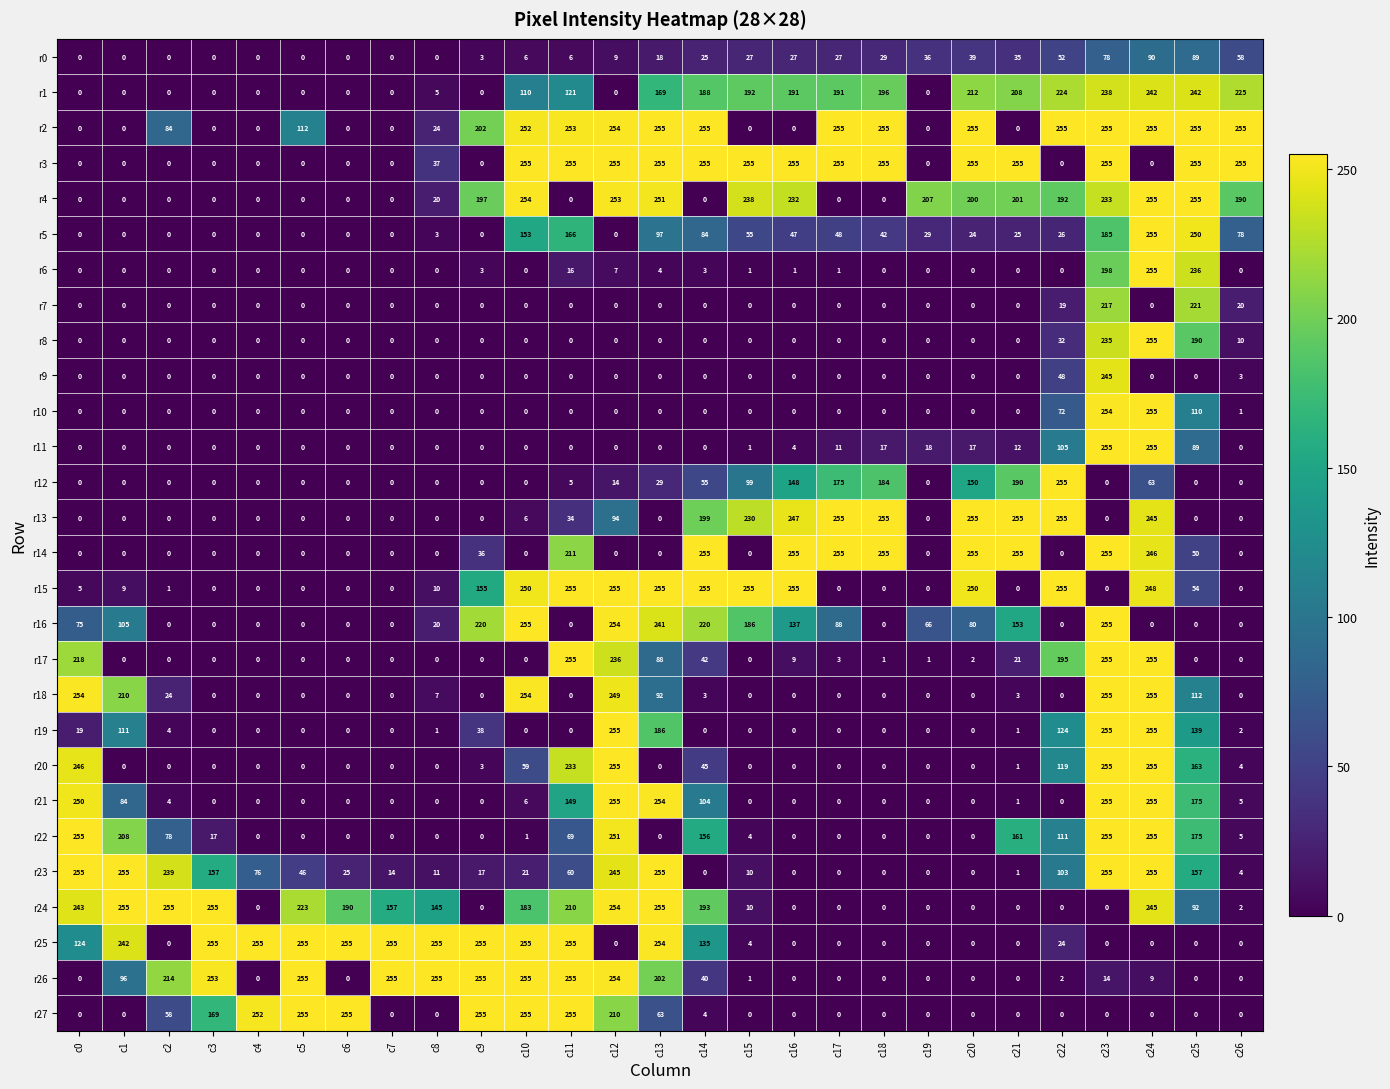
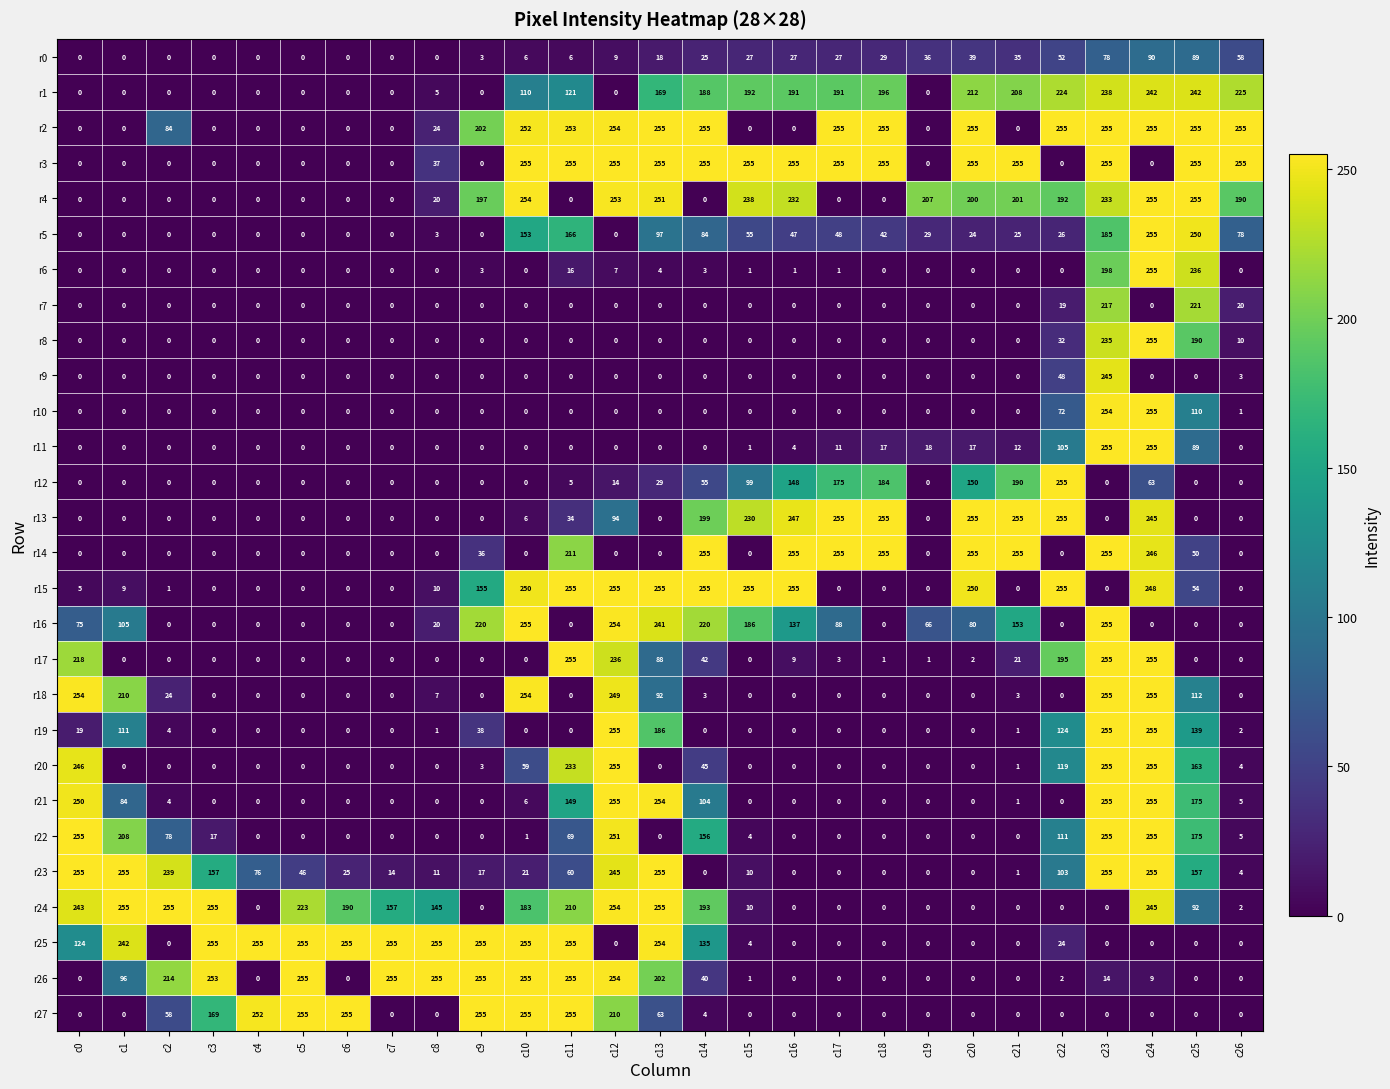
  {
    "r2": {
      "c0": 0,
      "c1": 0,
      "c2": 84,
      "c3": 0,
      "c4": 0,
-     "c5": 112,
+     "c5": 0,
      "c6": 0,
      "c7": 0,
      "c8": 24,
      "c9": 202,
      "c10": 252,
      "c11": 253,
      "c12": 254,
      "c13": 255,
      "c14": 255,
      "c15": 0,
      "c16": 0,
      "c17": 255,
      "c18": 255,
      "c19": 0,
      "c20": 255,
      "c21": 0,
      "c22": 255,
      "c23": 255,
      "c24": 255,
      "c25": 255,
      "c26": 255
    },
    "r22": {
      "c0": 255,
      "c1": 208,
      "c2": 78,
      "c3": 17,
      "c4": 0,
      "c5": 0,
      "c6": 0,
      "c7": 0,
      "c8": 0,
      "c9": 0,
      "c10": 1,
      "c11": 69,
      "c12": 251,
      "c13": 0,
      "c14": 156,
      "c15": 4,
      "c16": 0,
      "c17": 0,
      "c18": 0,
      "c19": 0,
      "c20": 0,
-     "c21": 161,
+     "c21": 0,
      "c22": 111,
      "c23": 255,
      "c24": 255,
      "c25": 175,
      "c26": 5
    }
  }
